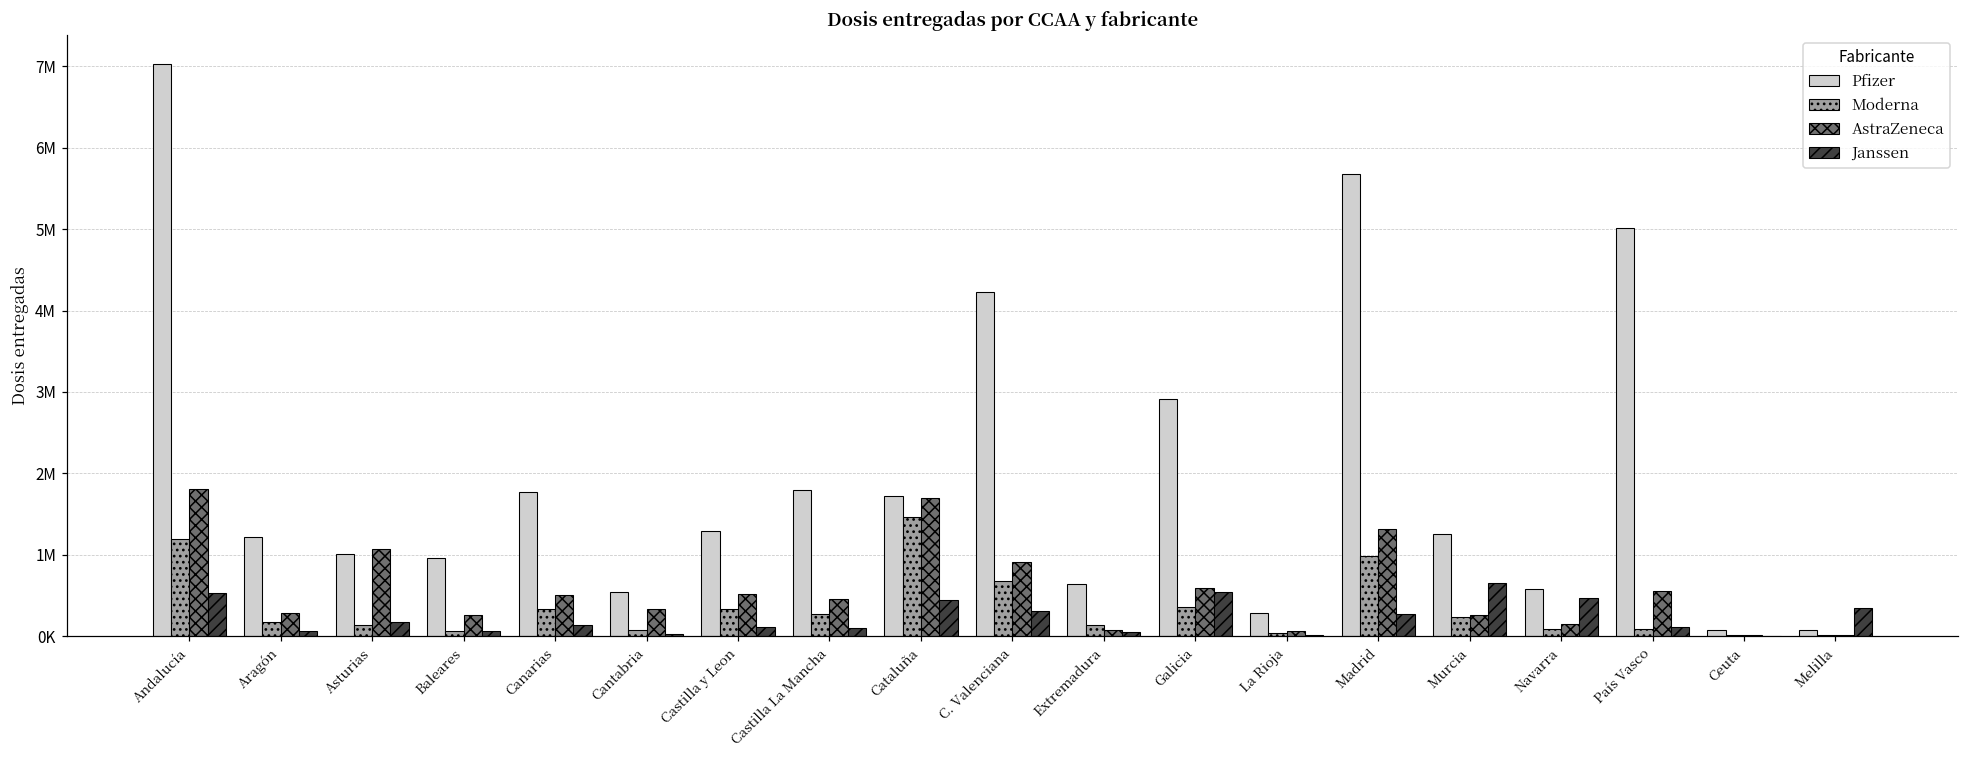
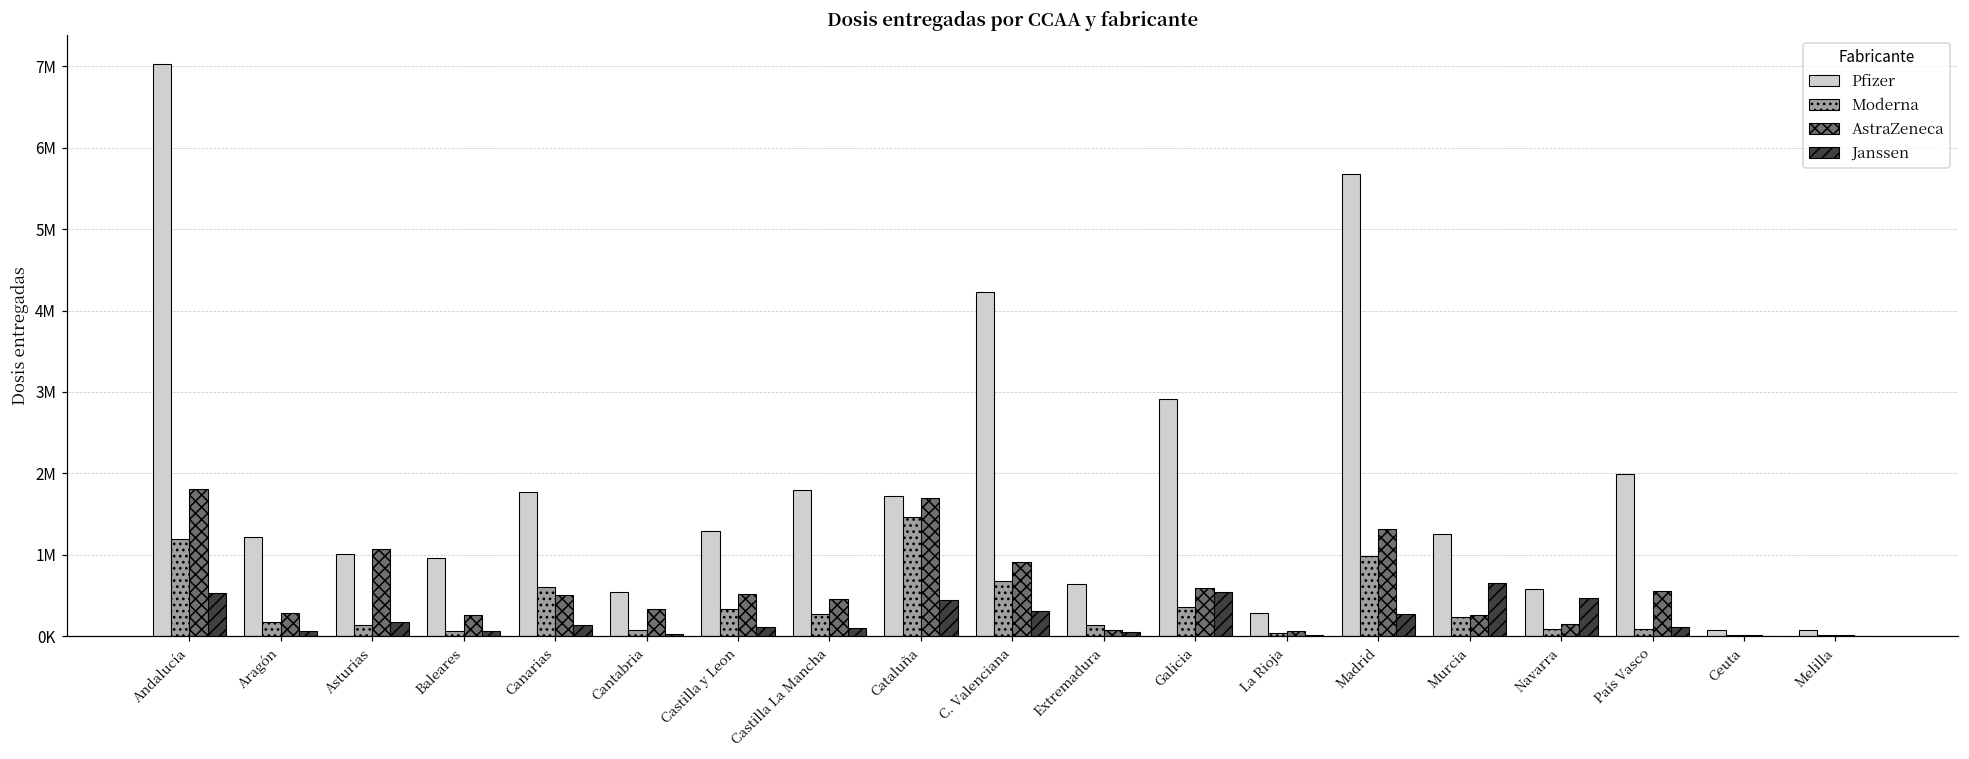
  {
    "Pfizer": {
      "Andalucía": 7000000,
      "Aragón": 1200000,
      "Asturias": 1000000,
      "Baleares": 1000000,
      "Canarias": 1800000,
      "Cantabria": 500000,
      "Castilla y Leon": 1300000,
      "Castilla La Mancha": 1800000,
      "Cataluña": 1700000,
      "C. Valenciana": 4200000,
      "Extremadura": 600000,
      "Galicia": 2900000,
      "La Rioja": 300000,
      "Madrid": 5700000,
      "Murcia": 1300000,
      "Navarra": 600000,
-     "País Vasco": 5000000,
+     "País Vasco": 2000000,
      "Ceuta": 100000,
      "Melilla": 100000
    },
    "Moderna": {
      "Andalucía": 1200000,
      "Aragón": 200000,
      "Asturias": 100000,
      "Baleares": 100000,
-     "Canarias": 300000,
+     "Canarias": 600000,
      "Cantabria": 100000,
      "Castilla y Leon": 300000,
      "Castilla La Mancha": 300000,
      "Cataluña": 1500000,
      "C. Valenciana": 700000,
      "Extremadura": 100000,
      "Galicia": 400000,
      "La Rioja": 0,
      "Madrid": 1000000,
      "Murcia": 200000,
      "Navarra": 100000,
      "País Vasco": 100000
    },
    "AstraZeneca": {
      "Andalucía": 1800000,
      "Aragón": 300000,
      "Asturias": 1100000,
      "Baleares": 300000,
      "Canarias": 500000,
      "Cantabria": 300000,
      "Castilla y Leon": 500000,
      "Castilla La Mancha": 500000,
      "Cataluña": 1700000,
      "C. Valenciana": 900000,
      "Extremadura": 100000,
      "Galicia": 600000,
      "La Rioja": 100000,
      "Madrid": 1300000,
      "Murcia": 300000,
      "Navarra": 100000,
      "País Vasco": 500000
    },
    "Janssen": {
      "Andalucía": 500000,
      "Aragón": 100000,
      "Asturias": 200000,
      "Baleares": 100000,
      "Canarias": 100000,
      "Castilla y Leon": 100000,
      "Castilla La Mancha": 100000,
      "Cataluña": 400000,
      "C. Valenciana": 300000,
      "Extremadura": 100000,
      "Galicia": 500000,
      "Madrid": 300000,
      "Murcia": 700000,
      "Navarra": 500000,
      "País Vasco": 100000,
-     "Melilla": 300000
+     "Melilla": 0
    }
  }
